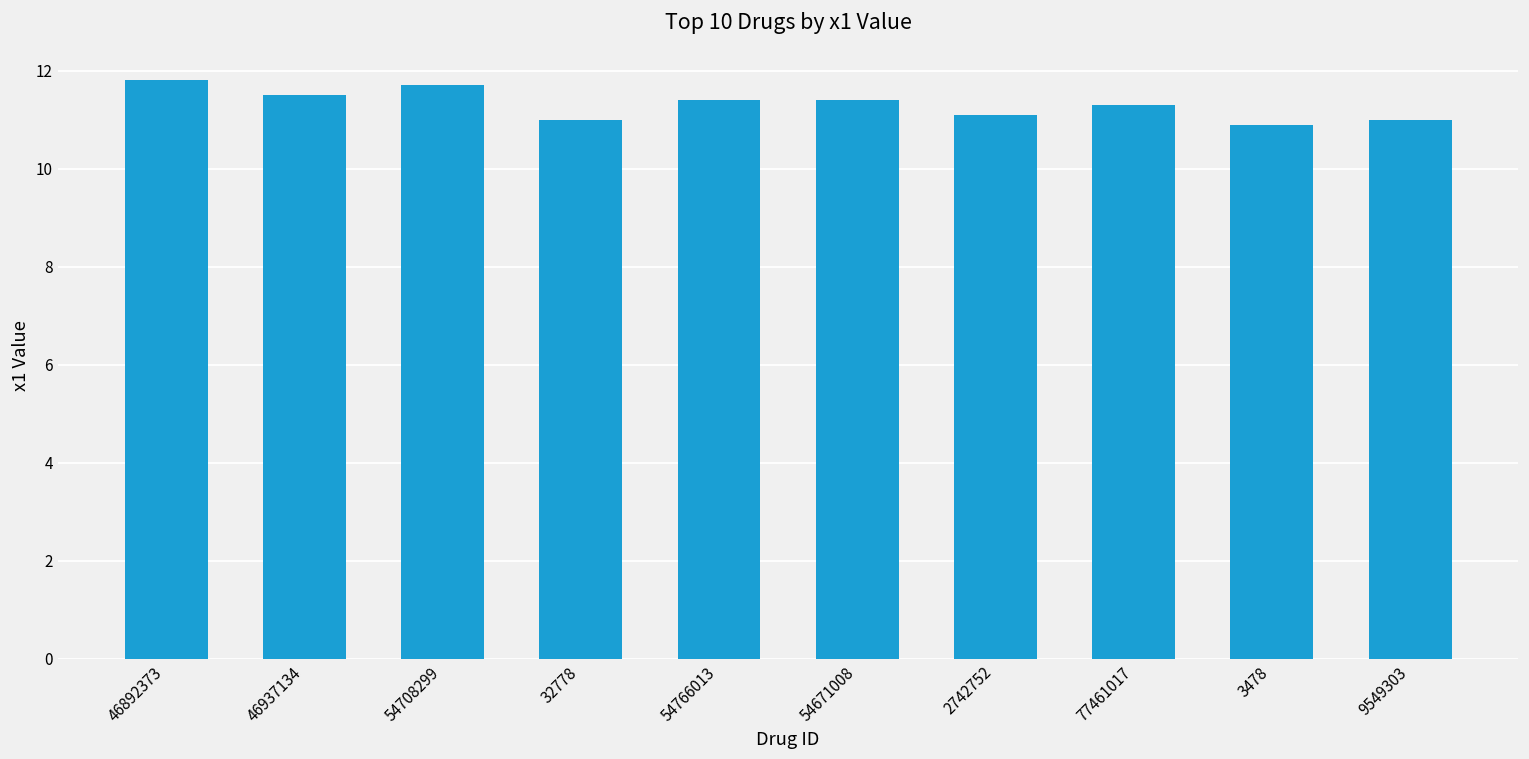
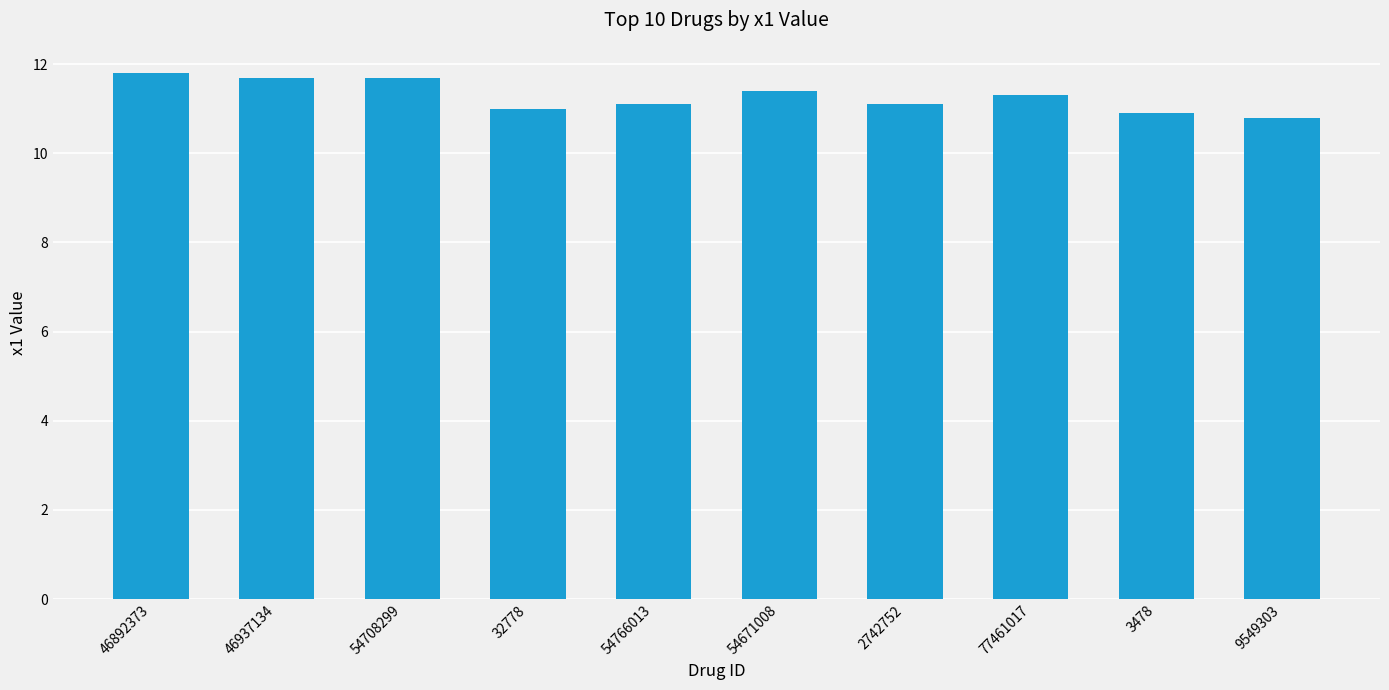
  {
    "46892373": 11.8,
-   "46937134": 11.5,
+   "46937134": 11.7,
    "54708299": 11.7,
    "32778": 11.0,
-   "54766013": 11.4,
+   "54766013": 11.1,
    "54671008": 11.4,
    "2742752": 11.1,
    "77461017": 11.3,
    "3478": 10.9,
-   "9549303": 11.0
+   "9549303": 10.8
  }
